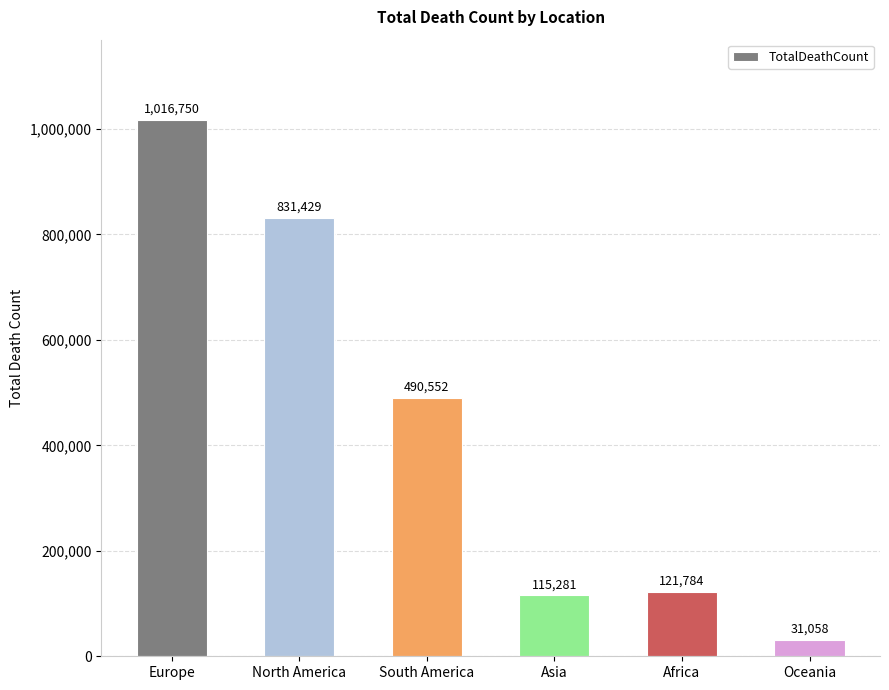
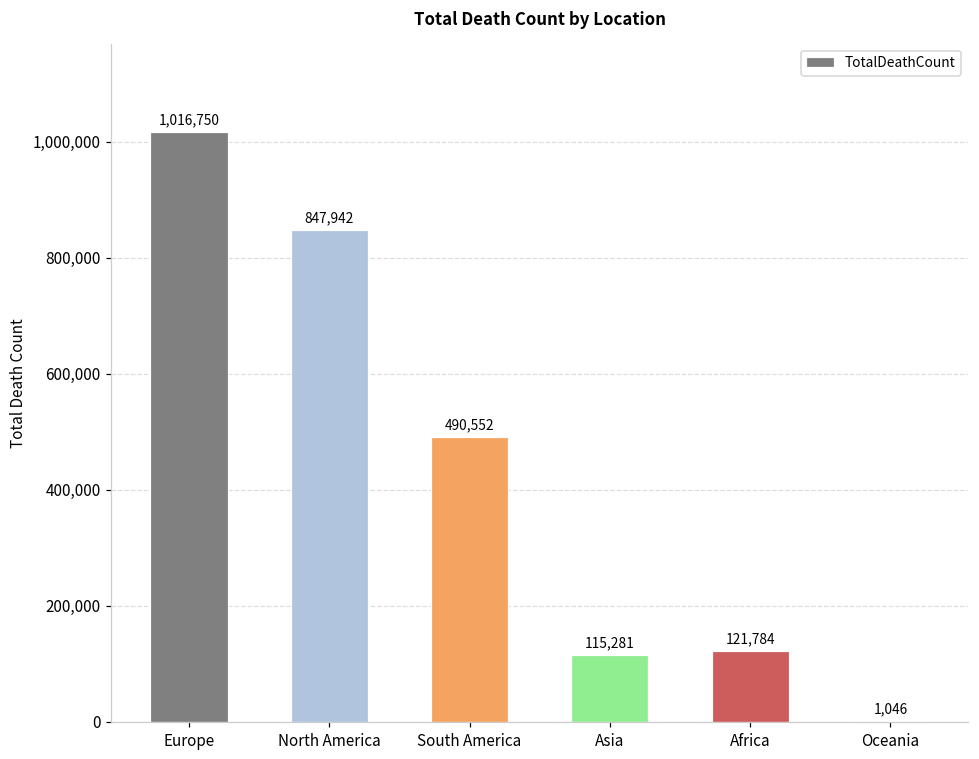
  {
    "Europe": "1,016,750",
-   "North America": "831,429",
+   "North America": "847,942",
    "South America": "490,552",
    "Asia": "115,281",
    "Africa": "121,784",
-   "Oceania": "31,058"
+   "Oceania": "1,046"
  }
